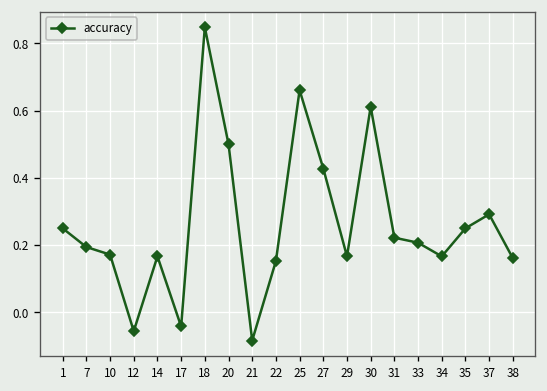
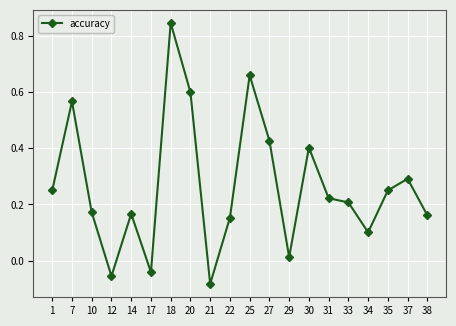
  {
    "1": 0.25,
-   "7": 0.19,
+   "7": 0.57,
    "10": 0.17,
    "12": -0.06,
    "14": 0.17,
    "17": -0.04,
    "18": 0.85,
-   "20": 0.5,
+   "20": 0.6,
    "21": -0.08,
    "22": 0.15,
    "25": 0.66,
    "27": 0.43,
-   "29": 0.17,
-   "30": 0.61,
+   "29": 0.01,
+   "30": 0.40,
    "31": 0.22,
    "33": 0.21,
-   "34": 0.17,
+   "34": 0.10,
    "35": 0.25,
    "37": 0.29,
    "38": 0.16
  }
